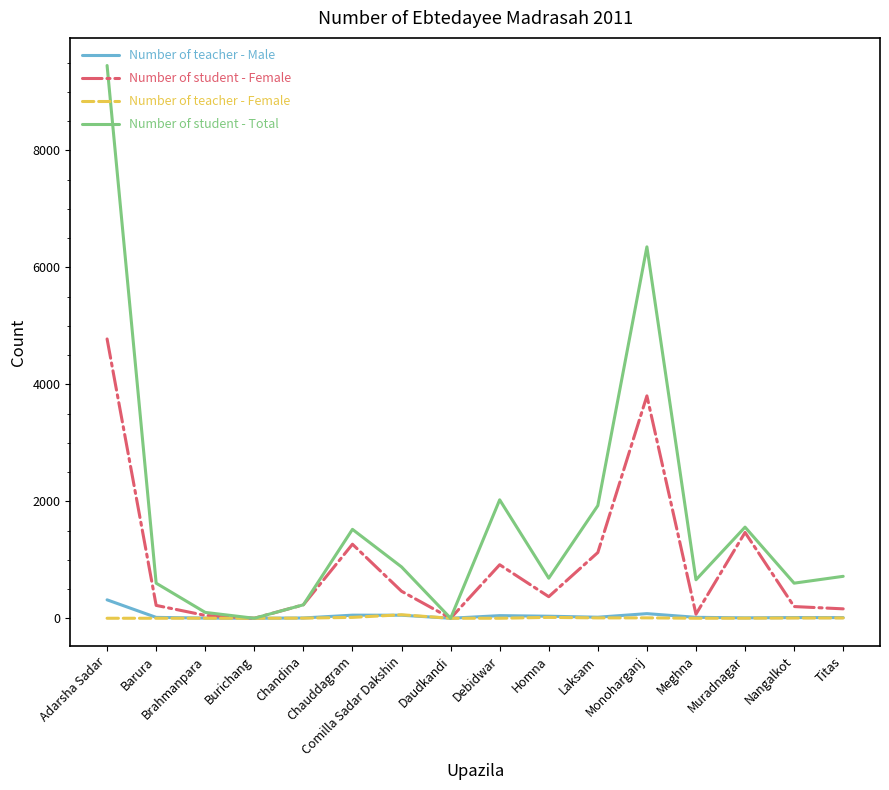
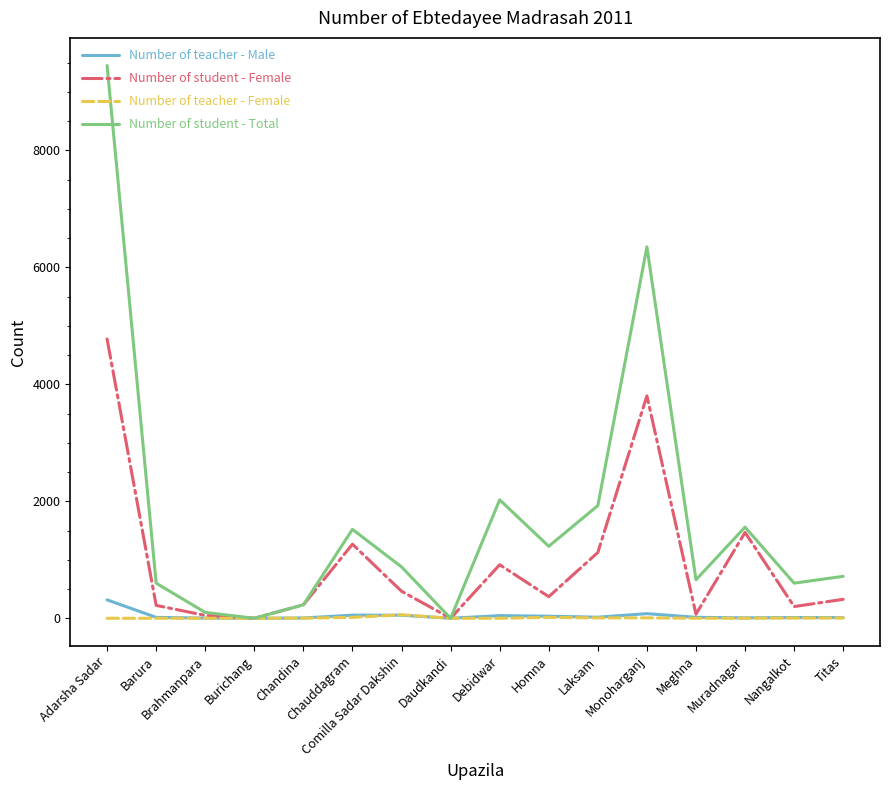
  {
    "Number of teacher - Male": {
      "Adarsha Sadar": 300,
      "Debidwar": 0,
      "Monoharganj": 100
    },
    "Number of student - Female": {
      "Adarsha Sadar": 4800,
      "Barura": 200,
      "Brahmanpara": 0,
      "Chauddagram": 1300,
      "Comilla Sadar Dakshin": 500,
      "Debidwar": 900,
      "Homna": 400,
      "Laksam": 1100,
      "Monoharganj": 3800,
      "Meghna": 100,
      "Muradnagar": 1500,
      "Nangalkot": 200,
-     "Titas": 200
+     "Titas": 300
    },
    "Number of teacher - Female": {
      "Adarsha Sadar": 0,
      "Debidwar": 0,
      "Monoharganj": 0
    },
    "Number of student - Total": {
      "Adarsha Sadar": 9500,
      "Barura": 600,
      "Brahmanpara": 100,
      "Chauddagram": 1500,
      "Comilla Sadar Dakshin": 900,
      "Debidwar": 2000,
-     "Homna": 700,
+     "Homna": 1200,
      "Laksam": 1900,
      "Monoharganj": 6400,
      "Meghna": 700,
      "Muradnagar": 1600,
      "Nangalkot": 600,
      "Titas": 700
    }
  }
